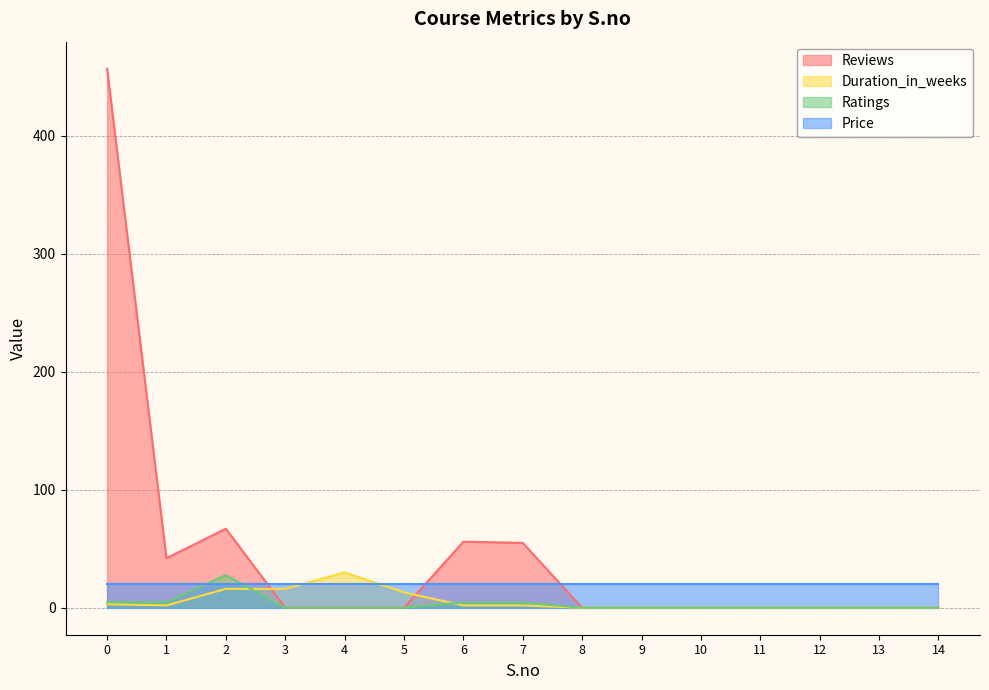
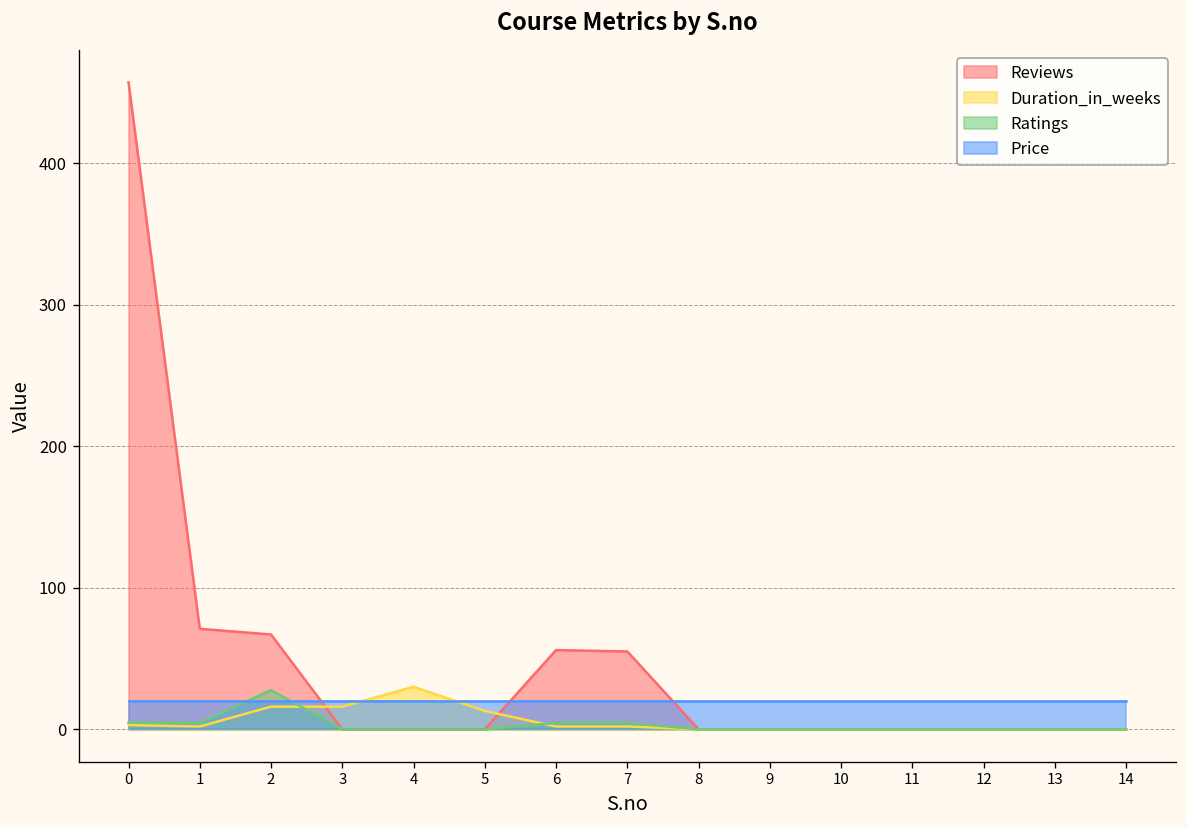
  {
    "Reviews": {
      "0": 457,
-     "1": 42,
+     "1": 71,
      "2": 67,
      "6": 56,
      "7": 55
    },
    "Duration_in_weeks": {
      "1": 2,
      "2": 16,
      "3": 16,
      "4": 30,
      "5": 13,
      "6": 2,
      "7": 2
    },
    "Ratings": {
      "1": 5,
      "2": 28,
      "6": 5,
      "7": 5
    },
    "Price": {
      "0": 20,
      "1": 20,
      "2": 20,
      "3": 20,
      "4": 20,
      "5": 20,
      "6": 20,
      "7": 20,
      "8": 20,
      "9": 20,
      "10": 20,
      "11": 20,
      "12": 20,
      "13": 20,
      "14": 20
    }
  }
